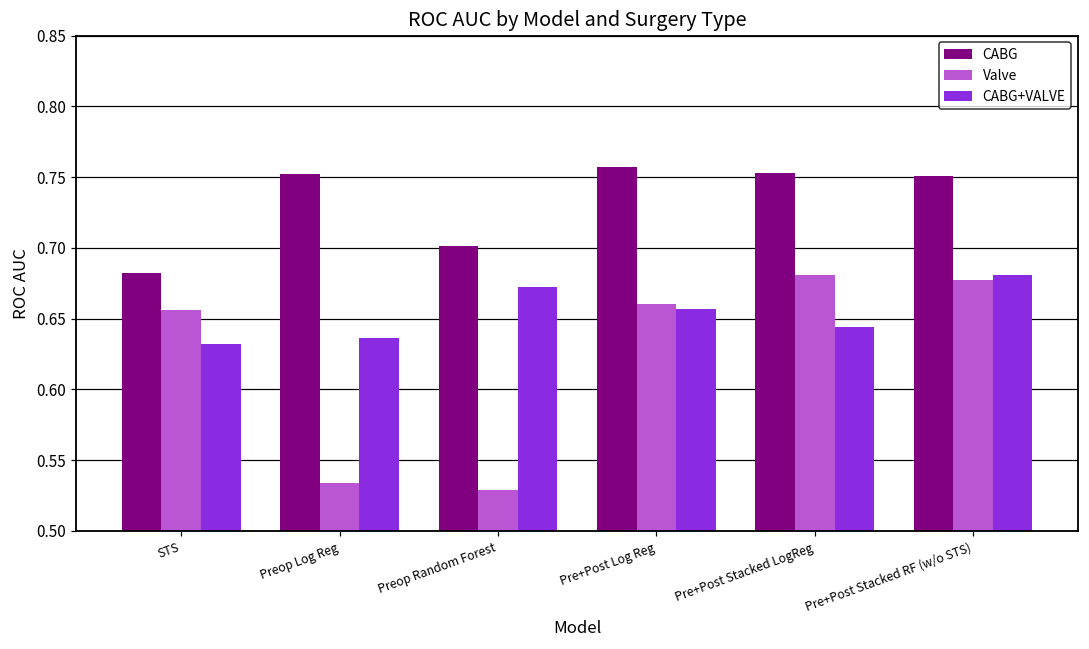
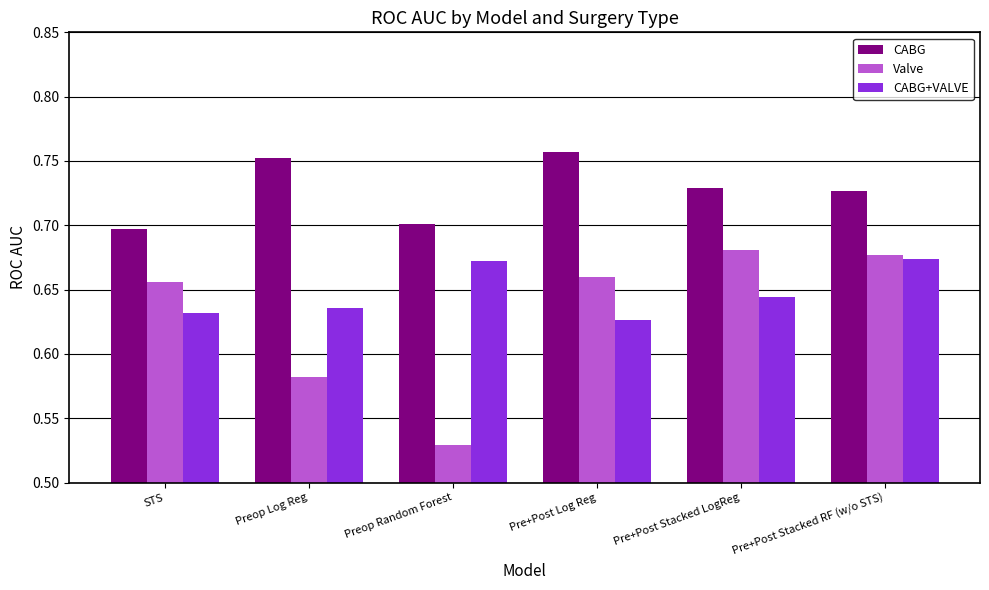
  {
    "CABG": {
-     "STS": 0.682,
+     "STS": 0.697,
      "Preop Log Reg": 0.752,
      "Preop Random Forest": 0.701,
      "Pre+Post Log Reg": 0.757,
-     "Pre+Post Stacked LogReg": 0.753,
-     "Pre+Post Stacked RF (w/o STS)": 0.751
+     "Pre+Post Stacked LogReg": 0.729,
+     "Pre+Post Stacked RF (w/o STS)": 0.727
    },
    "Valve": {
      "STS": 0.656,
-     "Preop Log Reg": 0.534,
+     "Preop Log Reg": 0.582,
      "Preop Random Forest": 0.529,
      "Pre+Post Log Reg": 0.660,
      "Pre+Post Stacked LogReg": 0.681,
      "Pre+Post Stacked RF (w/o STS)": 0.677
    },
    "CABG+VALVE": {
      "STS": 0.632,
      "Preop Log Reg": 0.636,
      "Preop Random Forest": 0.672,
-     "Pre+Post Log Reg": 0.657,
+     "Pre+Post Log Reg": 0.626,
      "Pre+Post Stacked LogReg": 0.644,
-     "Pre+Post Stacked RF (w/o STS)": 0.681
+     "Pre+Post Stacked RF (w/o STS)": 0.674
    }
  }
